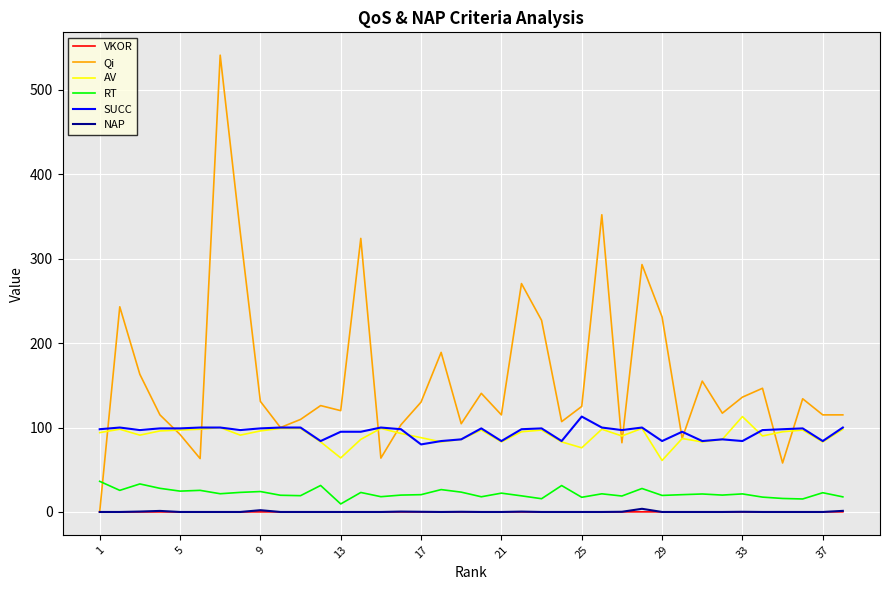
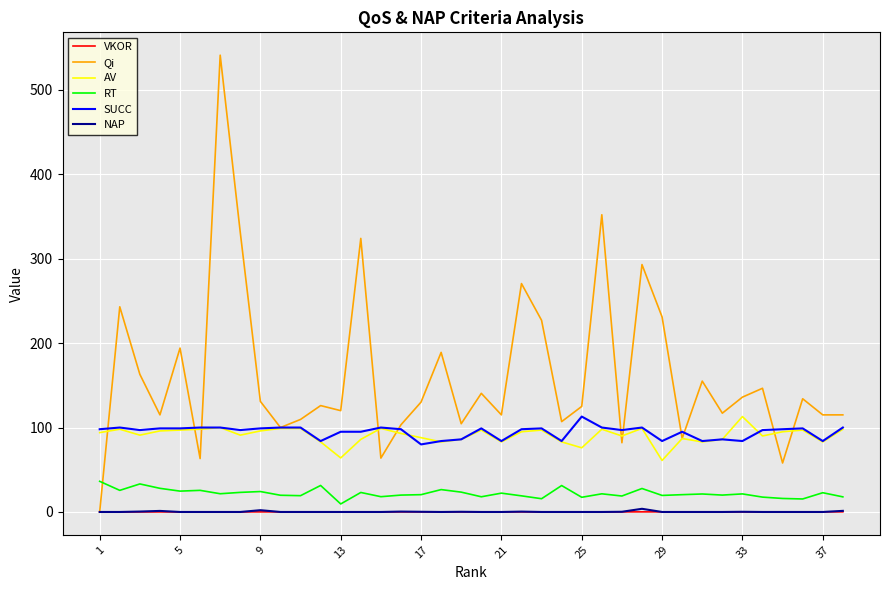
  {
    "Qi": {
-     "5": 90,
+     "5": 190,
      "9": 130,
      "13": 120,
      "17": 130,
      "21": 120,
      "25": 130,
      "29": 230,
      "33": 140,
      "37": 120
    },
    "AV": {
      "1": 90,
      "13": 60,
      "17": 90,
      "25": 80,
      "29": 60,
      "33": 110
    },
    "RT": {
      "1": 40,
      "5": 20,
      "9": 20,
      "13": 10,
      "17": 20,
      "21": 20,
      "25": 20,
      "29": 20,
      "33": 20,
      "37": 20
    },
    "SUCC": {
      "1": 100,
      "13": 100,
      "17": 80,
      "25": 110,
      "29": 80,
      "33": 80
    }
  }
